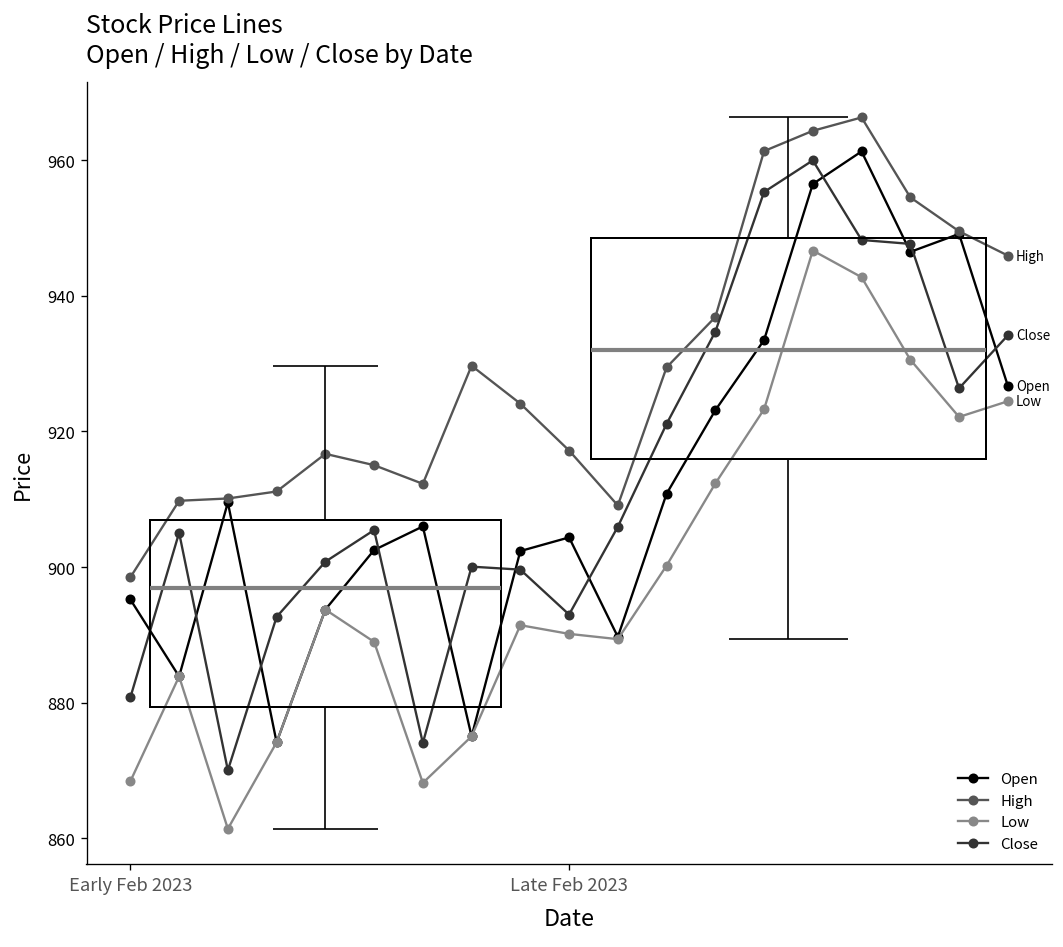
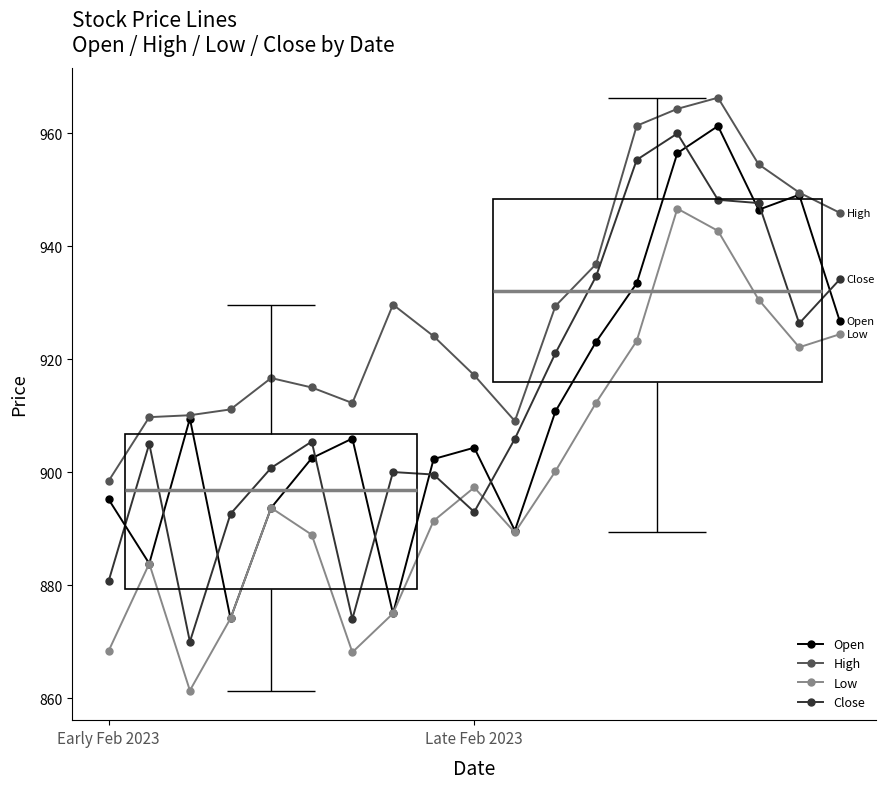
  {
    "Open": {
      "Early Feb 2023": 895,
      "Late Feb 2023": 904
    },
    "Low": {
      "Early Feb 2023": 868,
-     "Late Feb 2023": 890
+     "Late Feb 2023": 897
    }
  }
